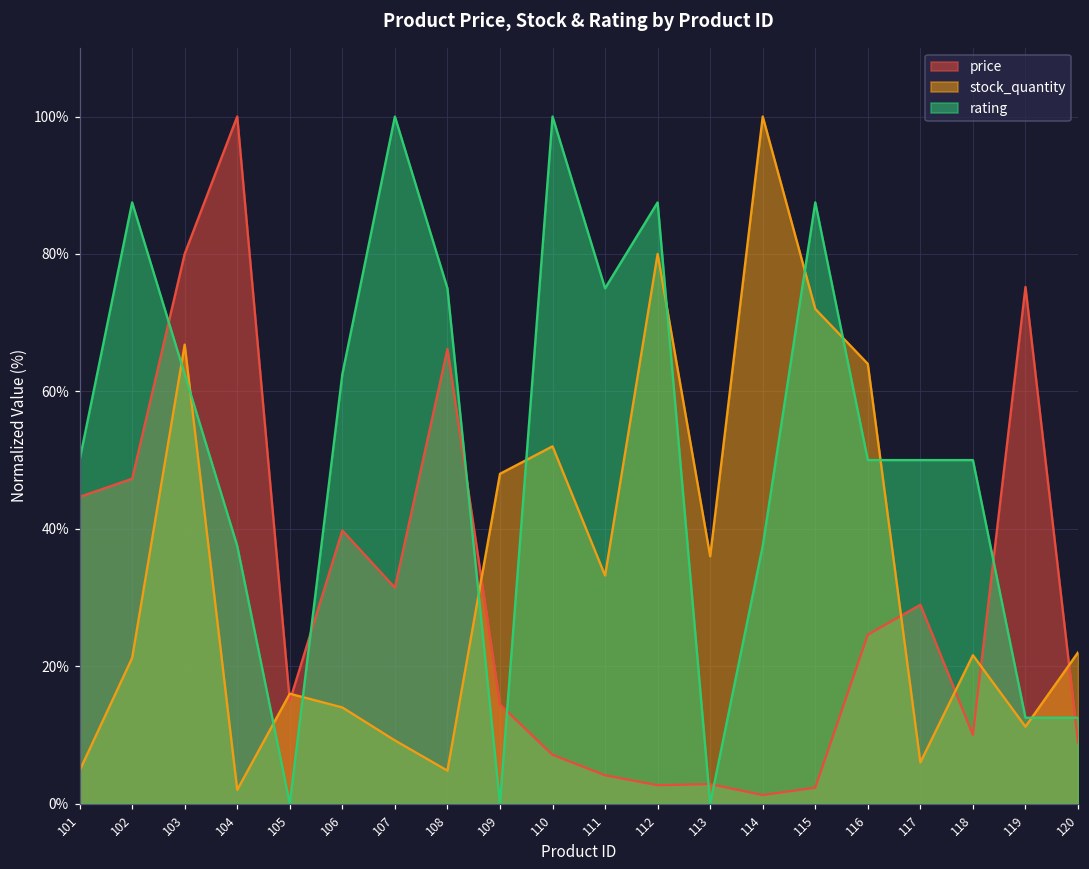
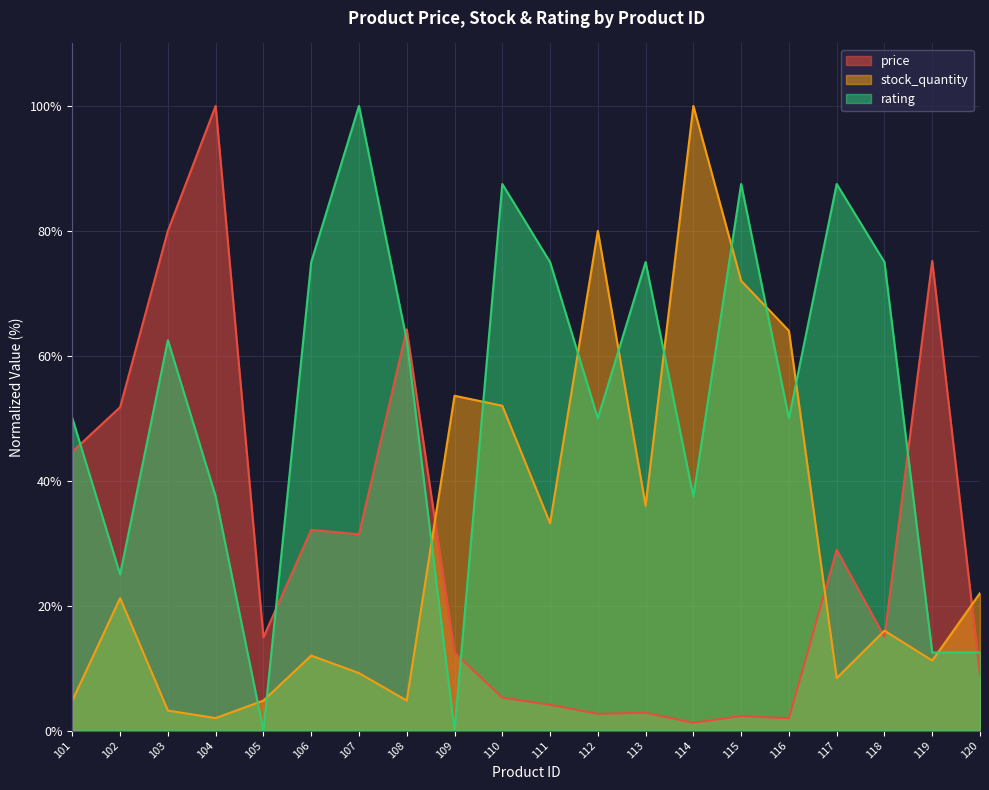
  {
    "price": {
      "101": "45%",
-     "102": "47%",
+     "102": "52%",
      "103": "80%",
      "104": "100%",
      "105": "15%",
-     "106": "40%",
+     "106": "32%",
      "107": "31%",
-     "108": "66%",
-     "109": "14%",
-     "110": "7%",
+     "108": "64%",
+     "109": "12%",
+     "110": "5%",
      "111": "4%",
      "112": "3%",
      "113": "3%",
      "114": "1%",
      "115": "2%",
-     "116": "25%",
+     "116": "2%",
      "117": "29%",
-     "118": "10%",
+     "118": "15%",
      "119": "75%",
      "120": "9%"
    },
    "stock_quantity": {
      "101": "5%",
      "102": "21%",
-     "103": "67%",
+     "103": "3%",
      "104": "2%",
-     "105": "16%",
-     "106": "14%",
+     "105": "5%",
+     "106": "12%",
      "107": "9%",
      "108": "5%",
-     "109": "48%",
+     "109": "54%",
      "110": "52%",
      "111": "33%",
      "112": "80%",
      "113": "36%",
      "114": "100%",
      "115": "72%",
      "116": "64%",
-     "117": "6%",
-     "118": "22%",
+     "117": "8%",
+     "118": "16%",
      "119": "11%",
      "120": "22%"
    },
    "rating": {
      "101": "50%",
-     "102": "87%",
+     "102": "25%",
      "103": "62%",
      "104": "38%",
      "105": "0%",
-     "106": "62%",
+     "106": "75%",
      "107": "100%",
-     "108": "75%",
+     "108": "62%",
      "109": "0%",
-     "110": "100%",
+     "110": "87%",
      "111": "75%",
-     "112": "87%",
-     "113": "0%",
+     "112": "50%",
+     "113": "75%",
      "114": "38%",
      "115": "87%",
      "116": "50%",
-     "117": "50%",
-     "118": "50%",
+     "117": "87%",
+     "118": "75%",
      "119": "13%",
      "120": "13%"
    }
  }
